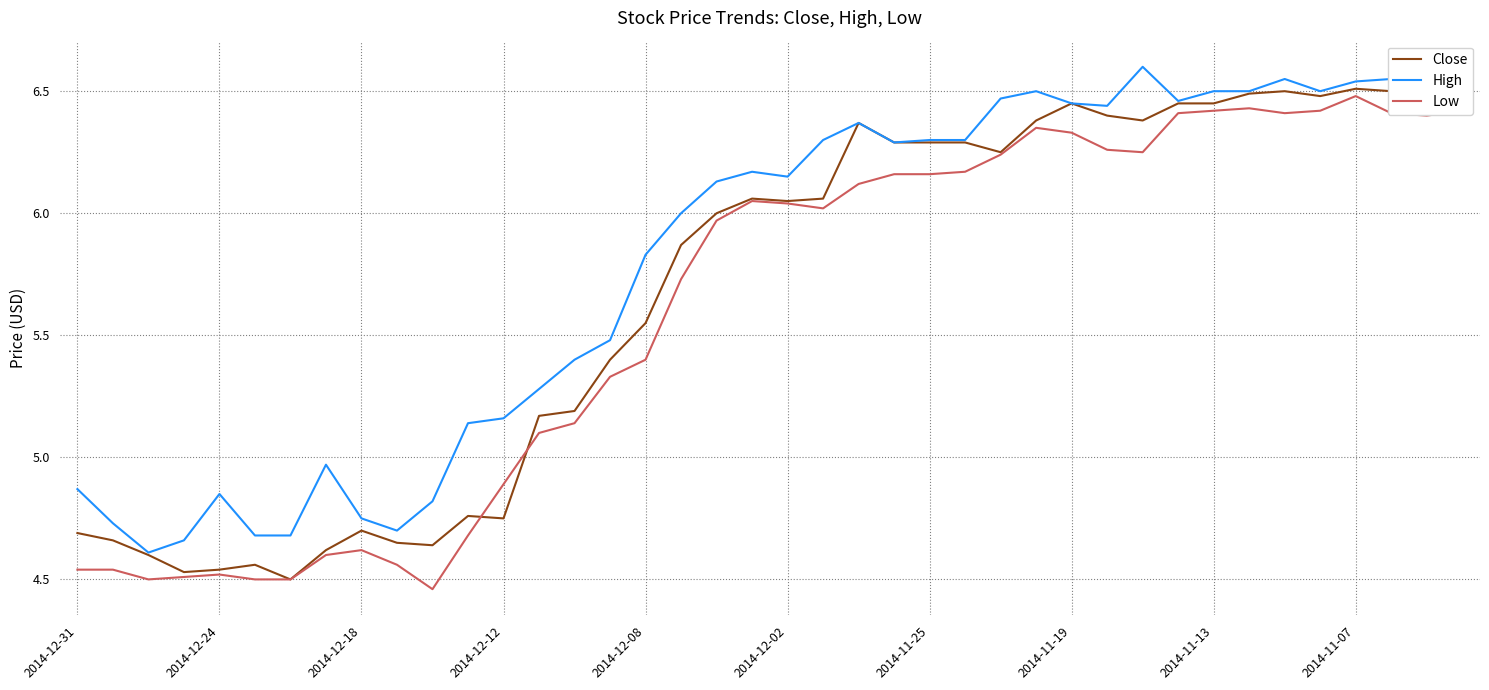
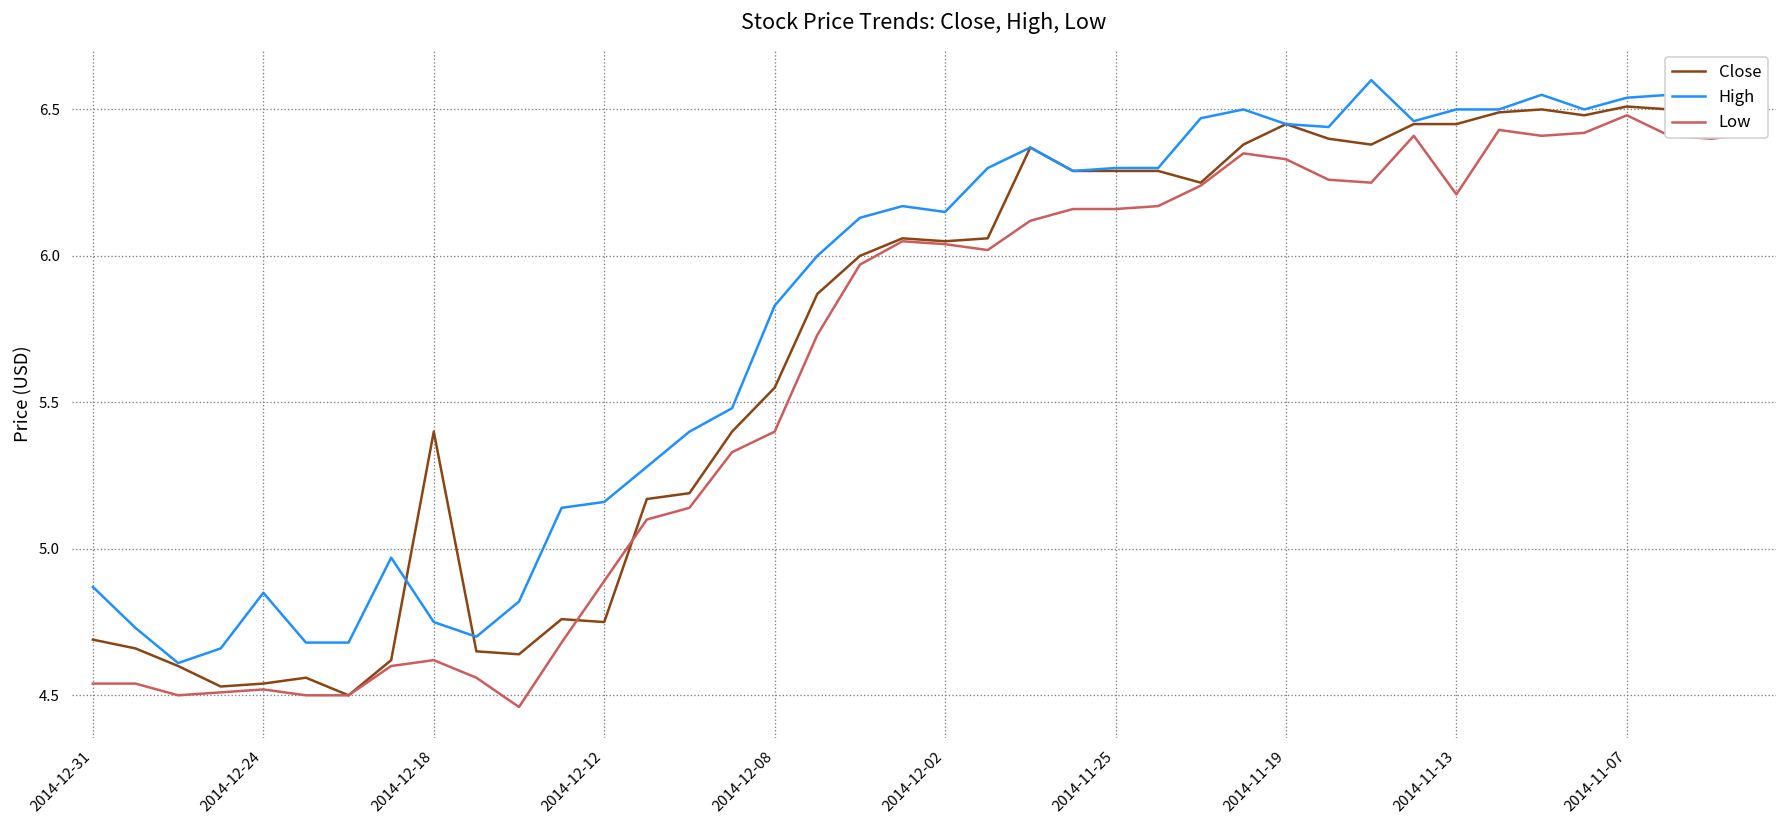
  {
    "Close": {
      "2014-12-31": 4.7,
      "2014-12-24": 4.54,
-     "2014-12-18": 4.7,
+     "2014-12-18": 5.4,
      "2014-12-12": 4.75,
      "2014-12-08": 5.55,
      "2014-11-13": 6.45,
      "2014-11-07": 6.5
    },
    "High": {
      "2014-12-31": 4.87,
      "2014-12-24": 4.85,
      "2014-12-18": 4.75,
      "2014-12-12": 5.16,
      "2014-12-08": 5.83,
      "2014-12-02": 6.15,
      "2014-11-13": 6.50,
      "2014-11-07": 6.54
    },
    "Low": {
      "2014-12-31": 4.54,
      "2014-12-24": 4.52,
      "2014-12-18": 4.62,
      "2014-12-12": 4.89,
      "2014-12-08": 5.40,
      "2014-11-25": 6.16,
      "2014-11-19": 6.33,
-     "2014-11-13": 6.42,
+     "2014-11-13": 6.21,
      "2014-11-07": 6.48
    }
  }
